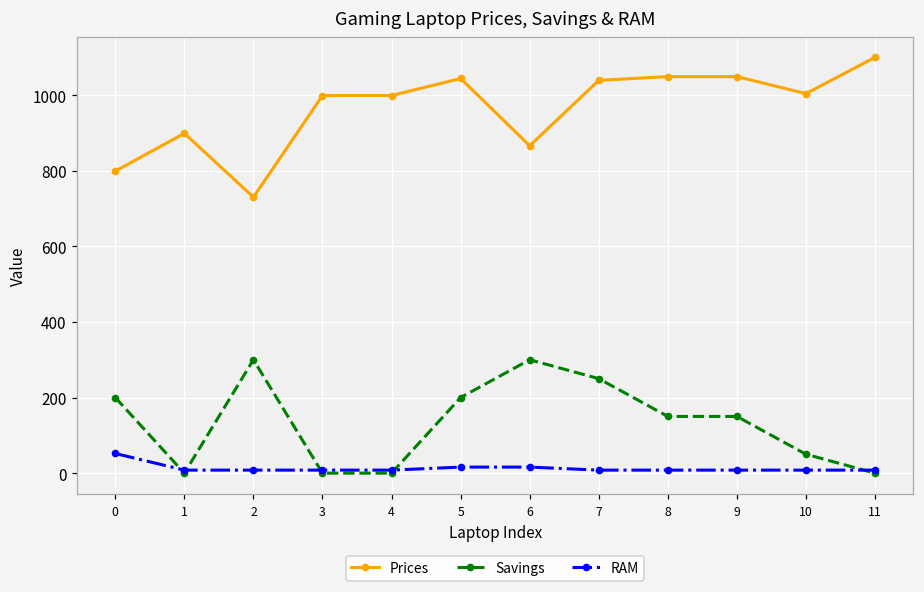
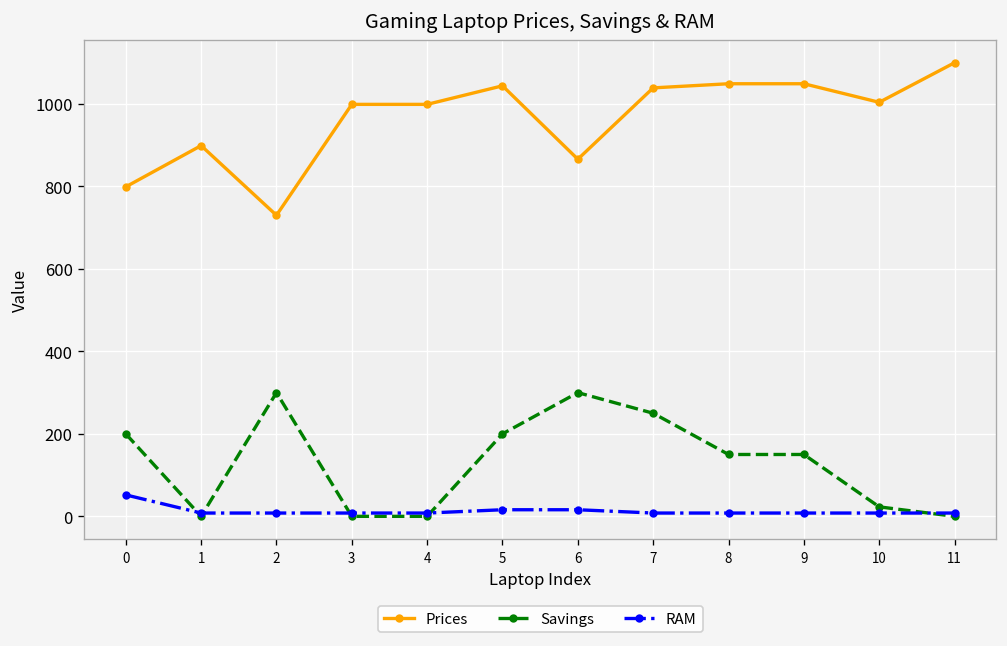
  {
    "Prices": {
      "0": 800,
      "1": 900,
      "2": 730,
      "3": 1000,
      "4": 1000,
      "5": 1040,
      "6": 870,
      "7": 1040,
      "8": 1050,
      "9": 1050,
      "10": 1000,
      "11": 1100
    },
    "Savings": {
      "0": 200,
      "1": 0,
      "2": 300,
      "3": 0,
      "4": 0,
      "5": 200,
      "6": 300,
      "7": 250,
      "8": 150,
      "9": 150,
-     "10": 50,
+     "10": 20,
      "11": 0
    },
    "RAM": {
      "0": 50,
      "1": 10,
      "2": 10,
      "3": 10,
      "4": 10,
      "5": 20,
      "6": 20,
      "7": 10,
      "8": 10,
      "9": 10,
      "10": 10,
      "11": 10
    }
  }
